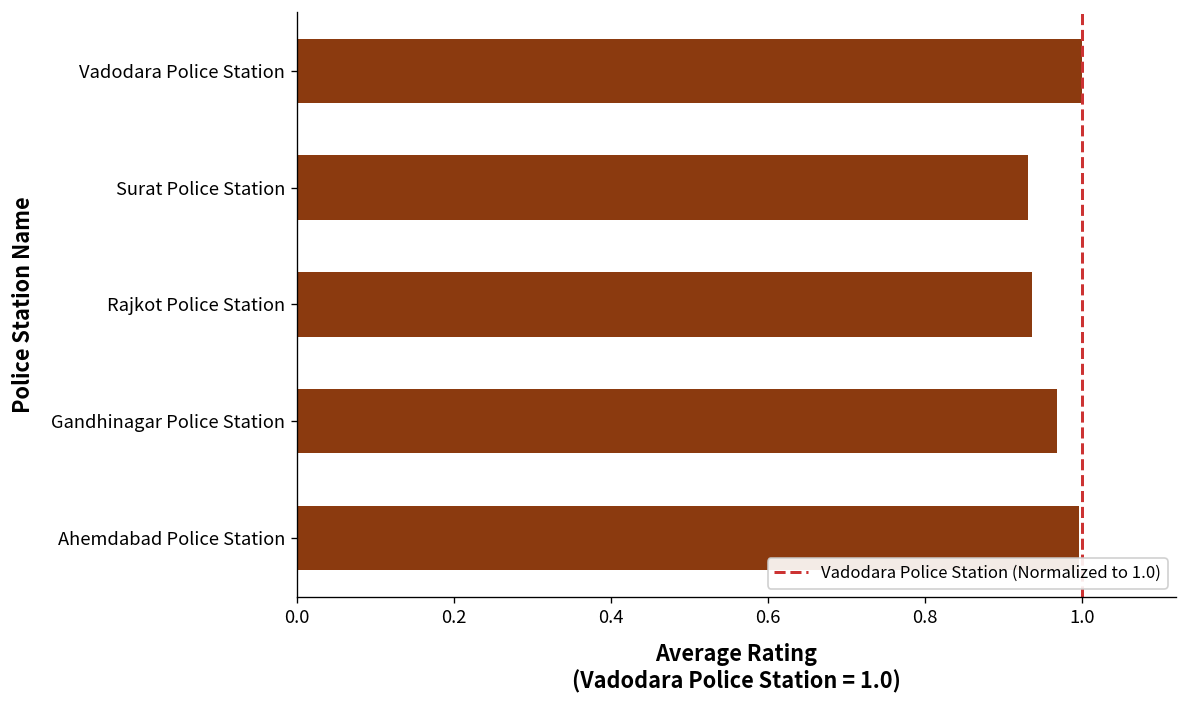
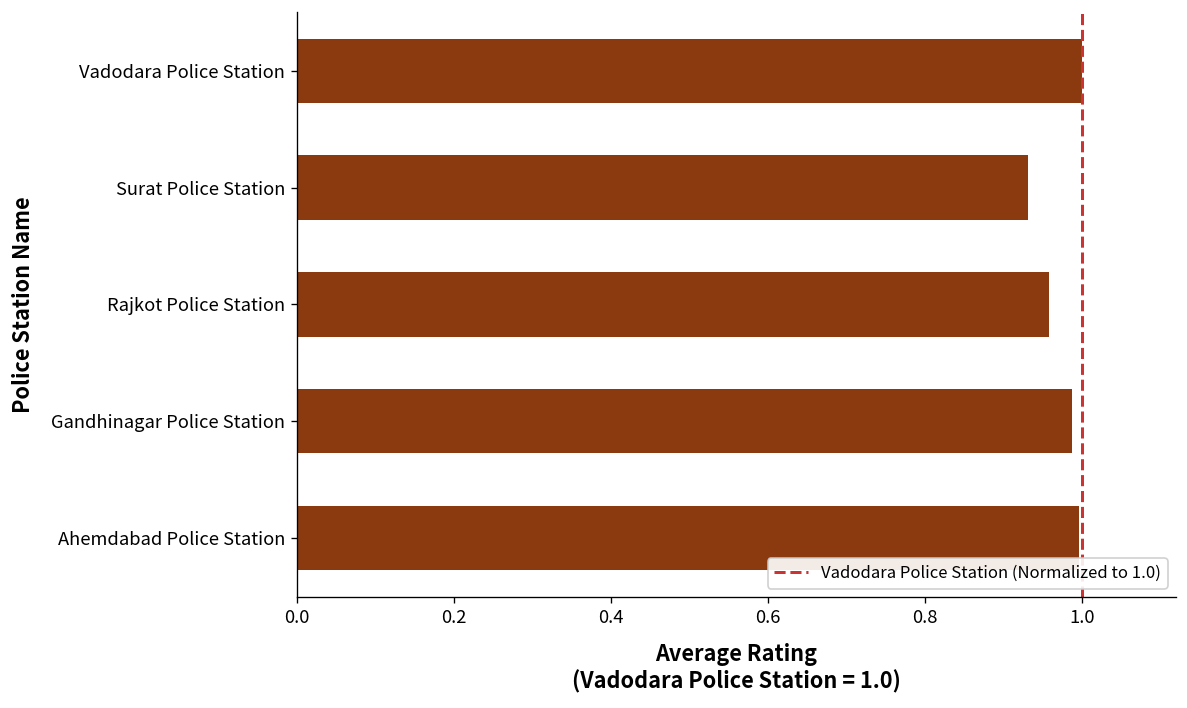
  {
    "Vadodara Police Station": 1.00,
    "Surat Police Station": 0.93,
-   "Rajkot Police Station": 0.94,
-   "Gandhinagar Police Station": 0.97,
+   "Rajkot Police Station": 0.96,
+   "Gandhinagar Police Station": 0.99,
    "Ahemdabad Police Station": 1.00
  }
